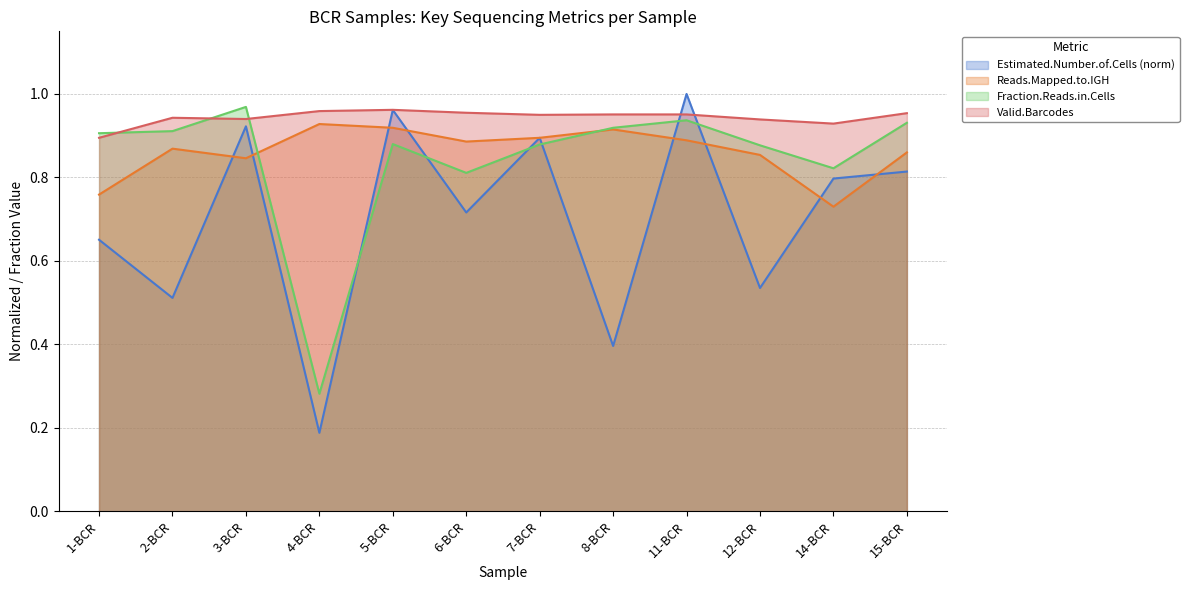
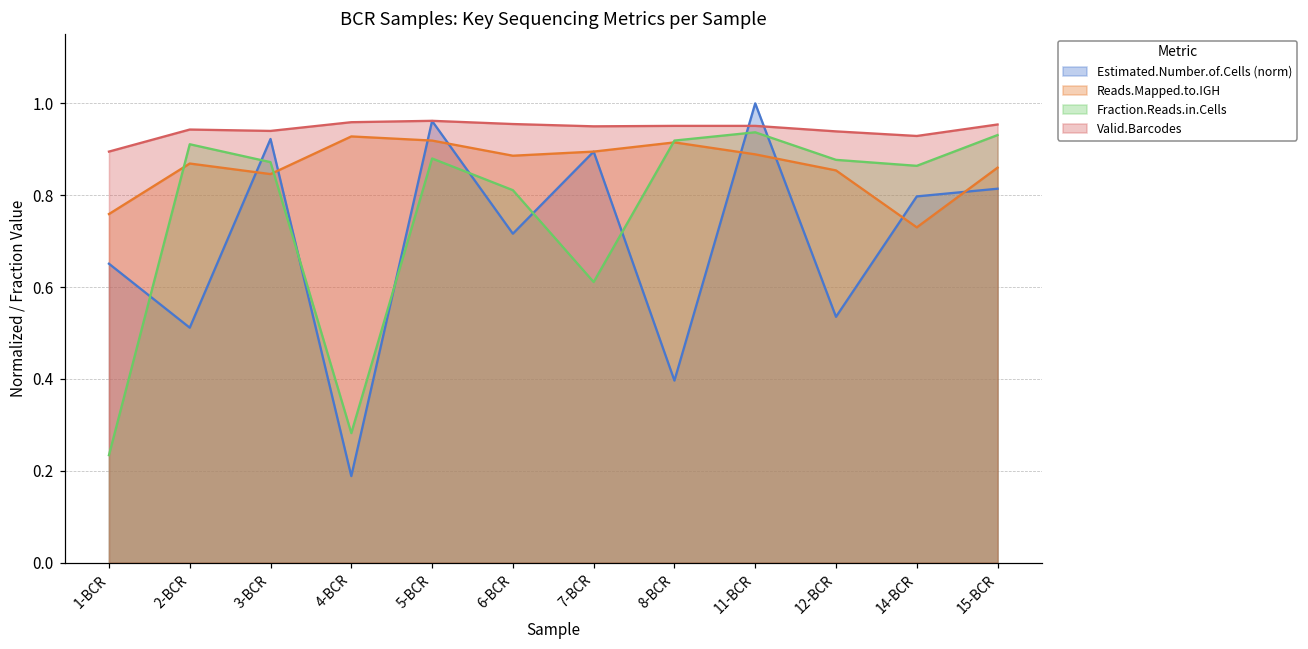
  {
    "Estimated.Number.of.Cells (norm)": {
      "1-BCR": 0.65,
      "2-BCR": 0.51,
      "3-BCR": 0.92,
      "4-BCR": 0.19,
      "6-BCR": 0.72,
      "8-BCR": 0.40,
      "11-BCR": 1.00,
      "12-BCR": 0.54,
      "14-BCR": 0.80,
      "15-BCR": 0.81
    },
    "Fraction.Reads.in.Cells": {
-     "1-BCR": 0.91,
+     "1-BCR": 0.23,
      "2-BCR": 0.91,
-     "3-BCR": 0.97,
+     "3-BCR": 0.87,
      "4-BCR": 0.28,
      "5-BCR": 0.88,
      "6-BCR": 0.81,
-     "7-BCR": 0.88,
+     "7-BCR": 0.61,
      "11-BCR": 0.94,
      "12-BCR": 0.88,
-     "14-BCR": 0.82,
+     "14-BCR": 0.86,
      "15-BCR": 0.93
    }
  }
